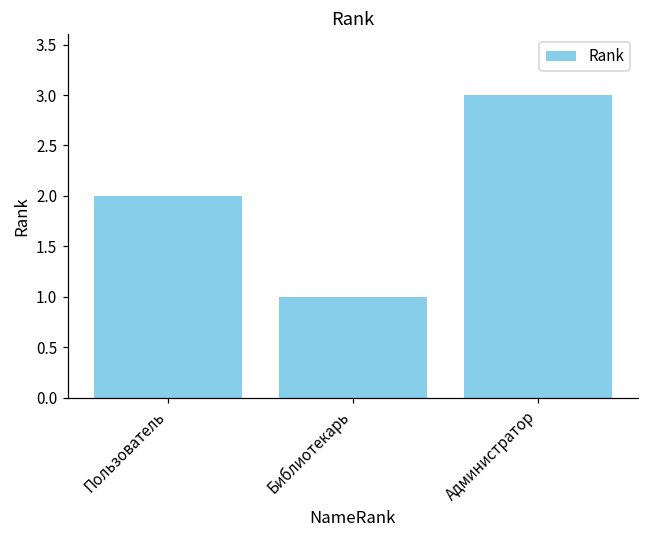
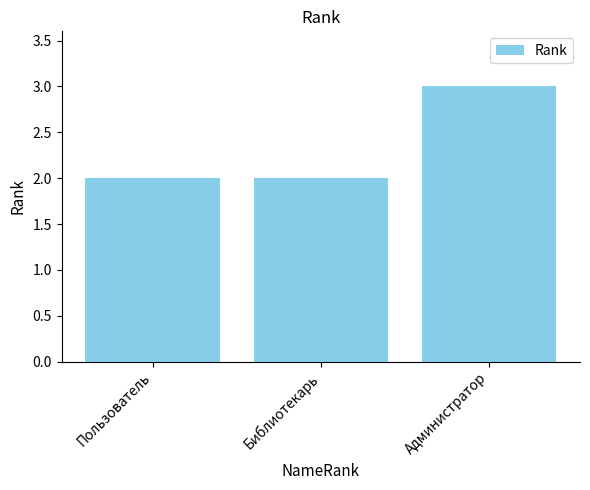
  {
    "Пользователь": 2,
-   "Библиотекарь": 1,
+   "Библиотекарь": 2,
    "Администратор": 3
  }
